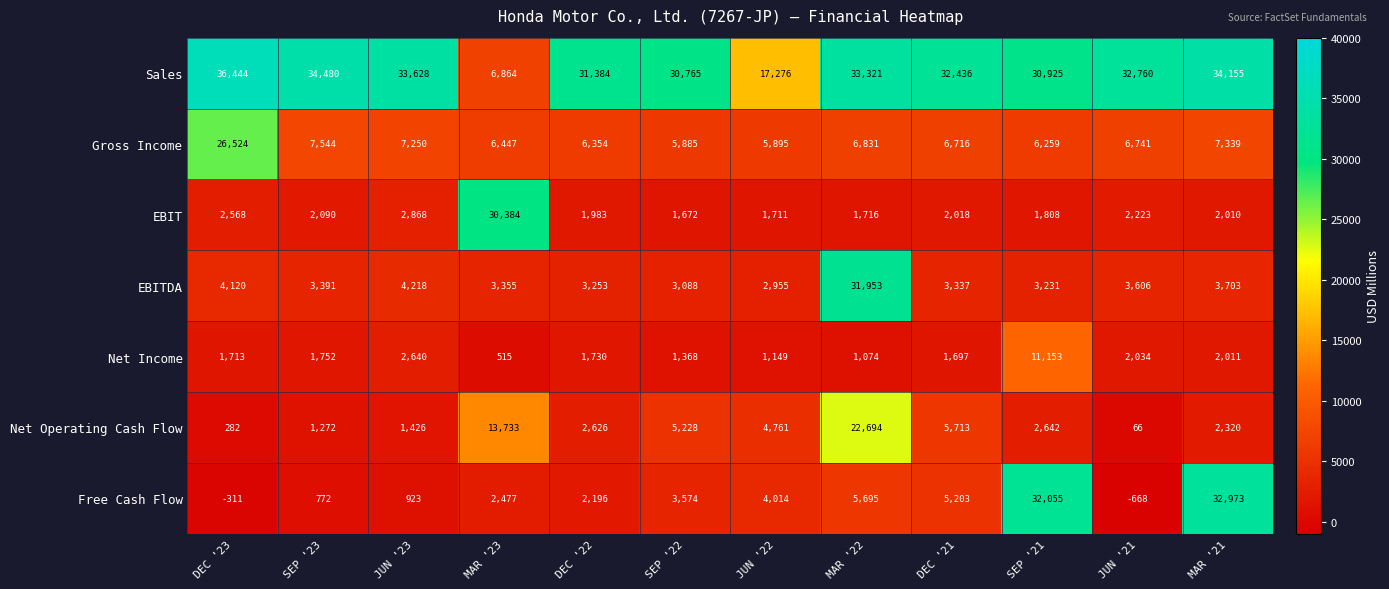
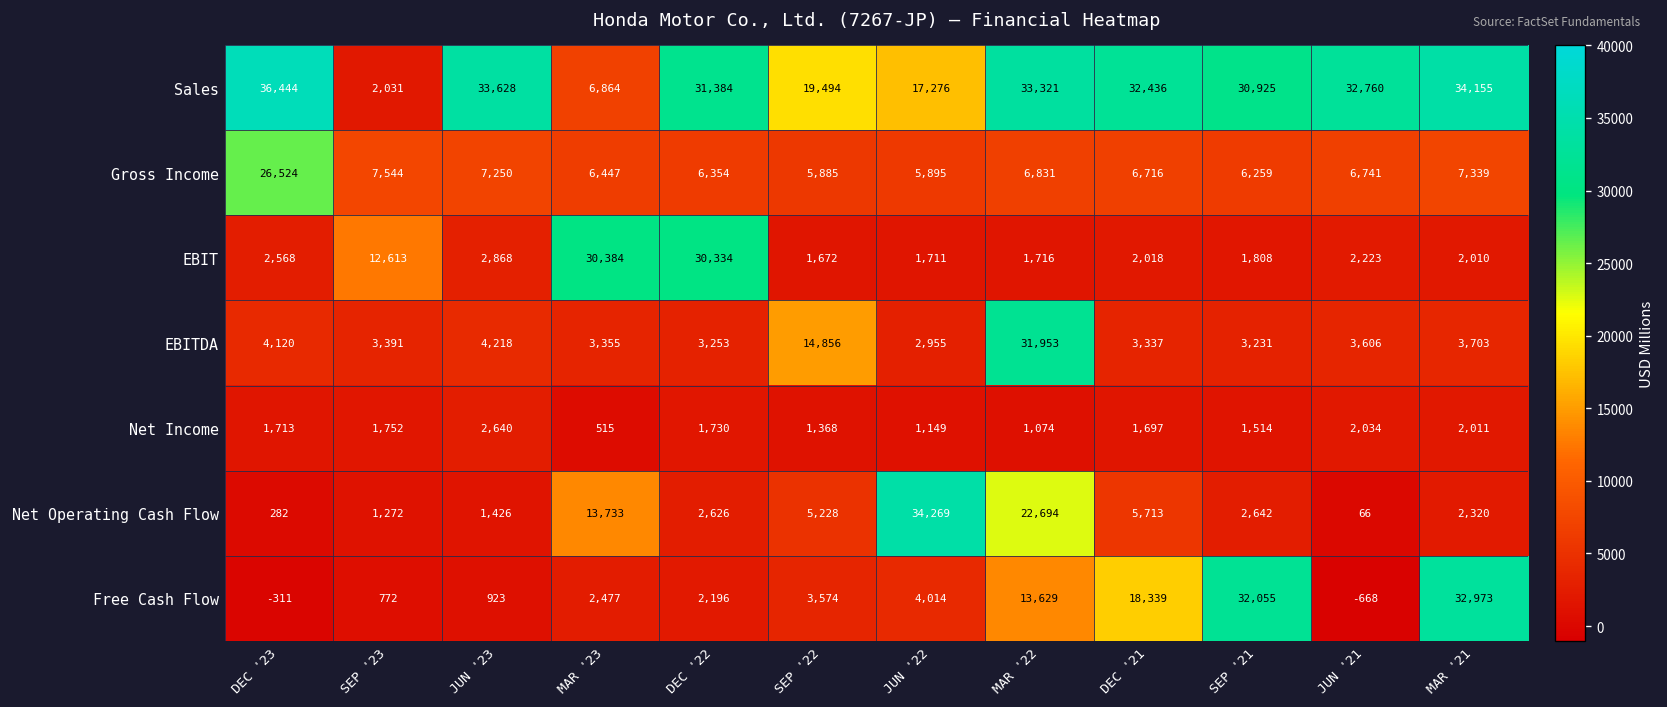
  {
    "Sales": {
      "DEC '23": "36,444",
-     "SEP '23": "34,480",
+     "SEP '23": "2,031",
      "JUN '23": "33,628",
      "MAR '23": "6,864",
      "DEC '22": "31,384",
-     "SEP '22": "30,765",
+     "SEP '22": "19,494",
      "JUN '22": "17,276",
      "MAR '22": "33,321",
      "DEC '21": "32,436",
      "SEP '21": "30,925",
      "JUN '21": "32,760",
      "MAR '21": "34,155"
    },
    "Gross Income": {
      "DEC '23": "26,524",
      "SEP '23": "7,544",
      "JUN '23": "7,250",
      "MAR '23": "6,447",
      "DEC '22": "6,354",
      "SEP '22": "5,885",
      "JUN '22": "5,895",
      "MAR '22": "6,831",
      "DEC '21": "6,716",
      "SEP '21": "6,259",
      "JUN '21": "6,741",
      "MAR '21": "7,339"
    },
    "EBIT": {
      "DEC '23": "2,568",
-     "SEP '23": "2,090",
+     "SEP '23": "12,613",
      "JUN '23": "2,868",
      "MAR '23": "30,384",
-     "DEC '22": "1,983",
+     "DEC '22": "30,334",
      "SEP '22": "1,672",
      "JUN '22": "1,711",
      "MAR '22": "1,716",
      "DEC '21": "2,018",
      "SEP '21": "1,808",
      "JUN '21": "2,223",
      "MAR '21": "2,010"
    },
    "EBITDA": {
      "DEC '23": "4,120",
      "SEP '23": "3,391",
      "JUN '23": "4,218",
      "MAR '23": "3,355",
      "DEC '22": "3,253",
-     "SEP '22": "3,088",
+     "SEP '22": "14,856",
      "JUN '22": "2,955",
      "MAR '22": "31,953",
      "DEC '21": "3,337",
      "SEP '21": "3,231",
      "JUN '21": "3,606",
      "MAR '21": "3,703"
    },
    "Net Income": {
      "DEC '23": "1,713",
      "SEP '23": "1,752",
      "JUN '23": "2,640",
      "MAR '23": "515",
      "DEC '22": "1,730",
      "SEP '22": "1,368",
      "JUN '22": "1,149",
      "MAR '22": "1,074",
      "DEC '21": "1,697",
-     "SEP '21": "11,153",
+     "SEP '21": "1,514",
      "JUN '21": "2,034",
      "MAR '21": "2,011"
    },
    "Net Operating Cash Flow": {
      "DEC '23": "282",
      "SEP '23": "1,272",
      "JUN '23": "1,426",
      "MAR '23": "13,733",
      "DEC '22": "2,626",
      "SEP '22": "5,228",
-     "JUN '22": "4,761",
+     "JUN '22": "34,269",
      "MAR '22": "22,694",
      "DEC '21": "5,713",
      "SEP '21": "2,642",
      "JUN '21": "66",
      "MAR '21": "2,320"
    },
    "Free Cash Flow": {
      "DEC '23": "-311",
      "SEP '23": "772",
      "JUN '23": "923",
      "MAR '23": "2,477",
      "DEC '22": "2,196",
      "SEP '22": "3,574",
      "JUN '22": "4,014",
-     "MAR '22": "5,695",
-     "DEC '21": "5,203",
+     "MAR '22": "13,629",
+     "DEC '21": "18,339",
      "SEP '21": "32,055",
      "JUN '21": "-668",
      "MAR '21": "32,973"
    }
  }
